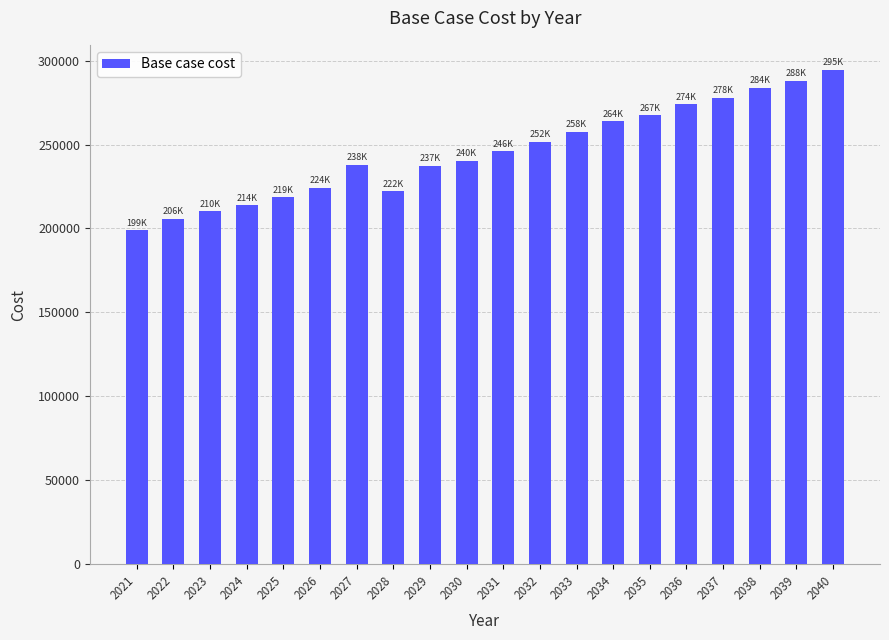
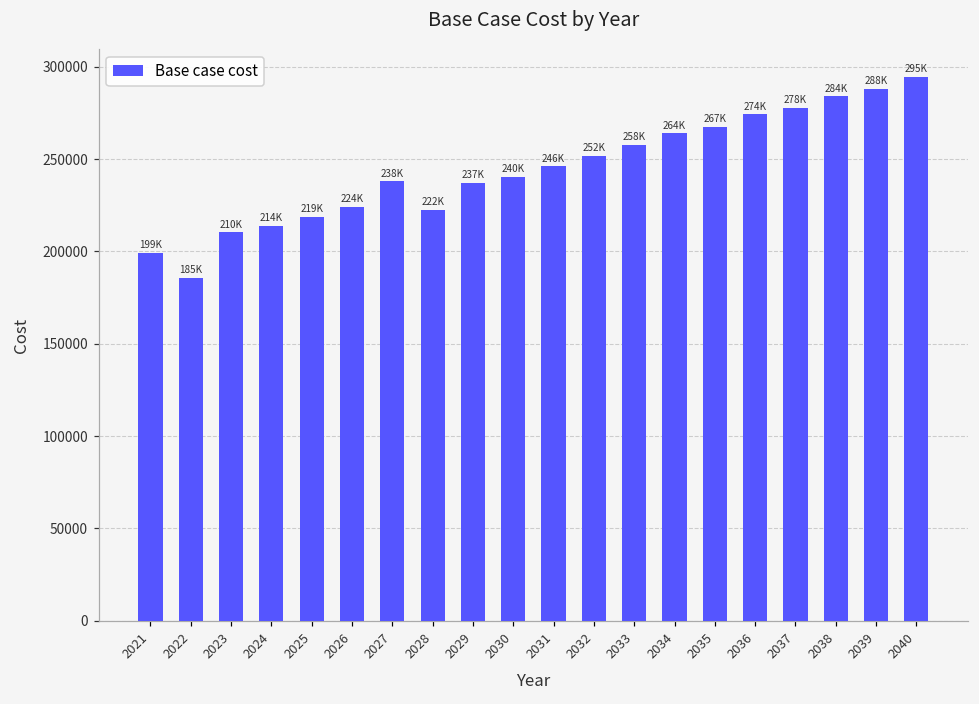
  {
    "2021": "199K",
-   "2022": "206K",
+   "2022": "185K",
    "2023": "210K",
    "2024": "214K",
    "2025": "219K",
    "2026": "224K",
    "2027": "238K",
    "2028": "222K",
    "2029": "237K",
    "2030": "240K",
    "2031": "246K",
    "2032": "252K",
    "2033": "258K",
    "2034": "264K",
    "2035": "267K",
    "2036": "274K",
    "2037": "278K",
    "2038": "284K",
    "2039": "288K",
    "2040": "295K"
  }
